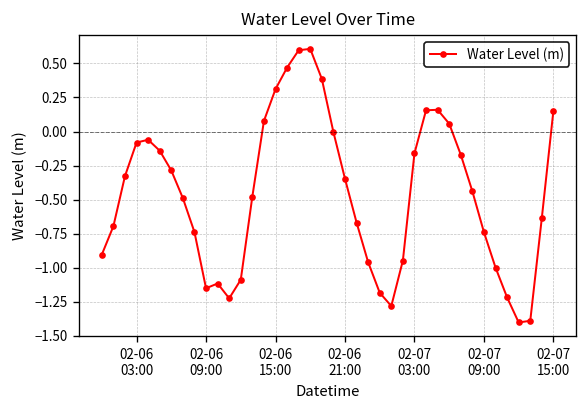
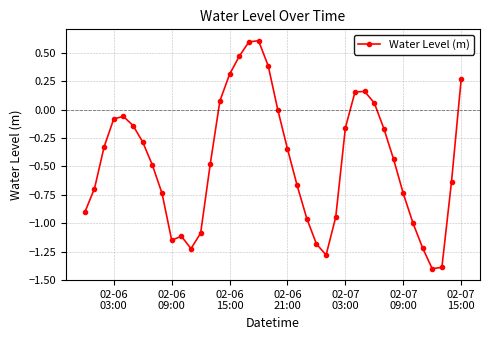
  {
    "02-06 03:00": -0.08,
    "02-06 09:00": -1.15,
    "02-06 15:00": 0.31,
    "02-06 21:00": -0.35,
    "02-07 03:00": -0.16,
    "02-07 09:00": -0.74,
-   "02-07 15:00": 0.15
+   "02-07 15:00": 0.27
  }
